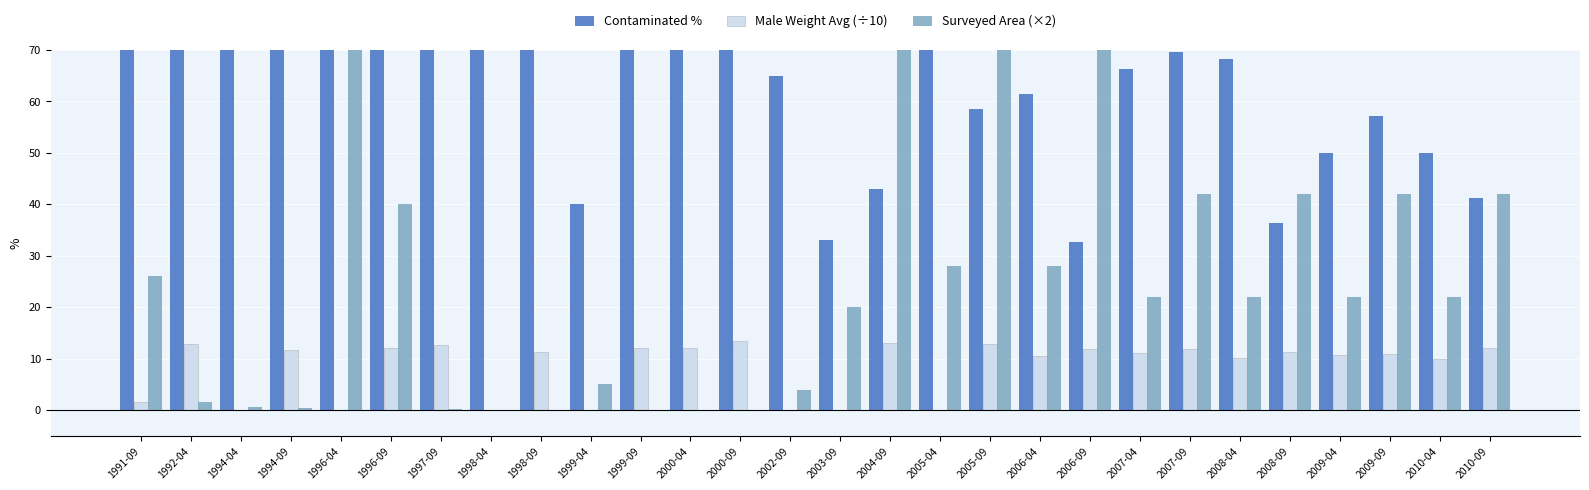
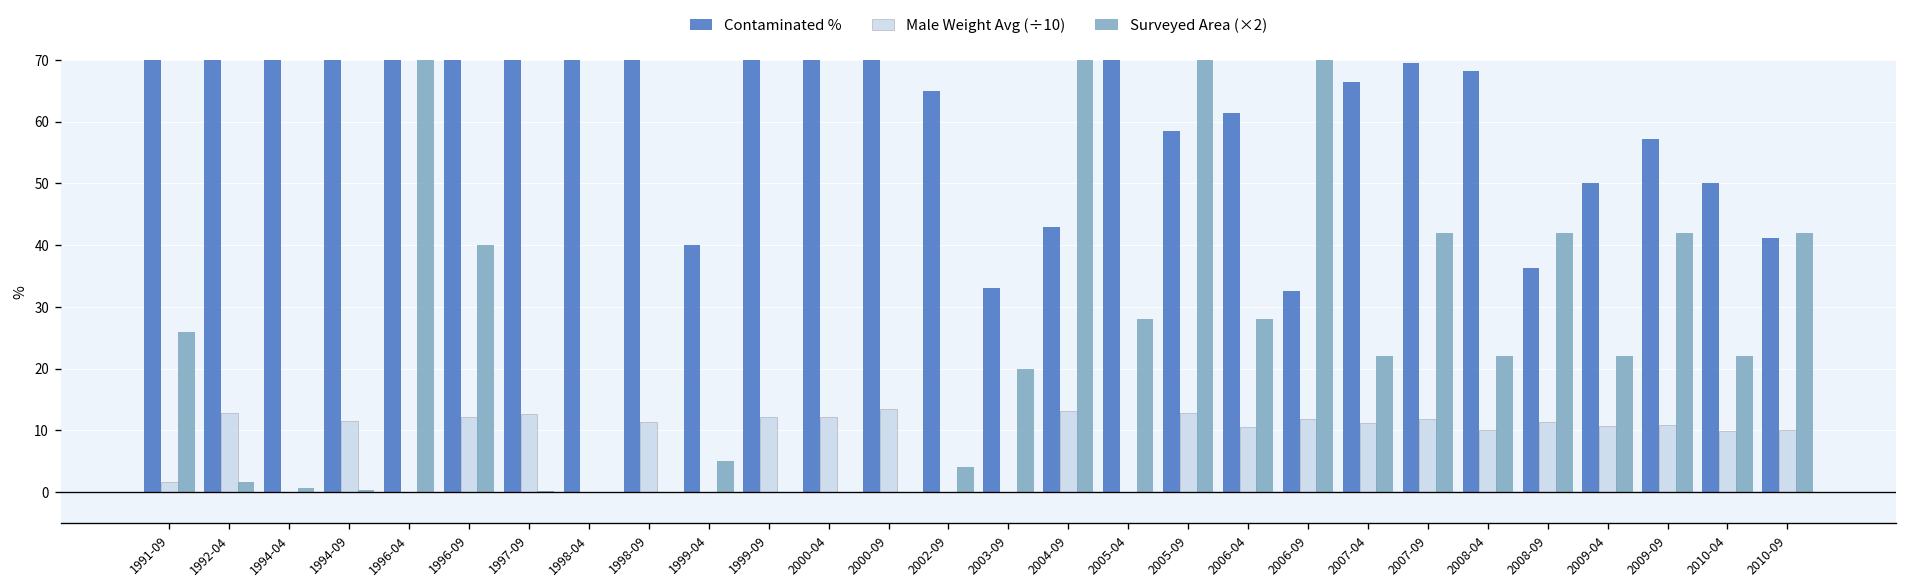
  {
    "Contaminated %": {
      "1999-04": 40,
      "2002-09": 65,
      "2003-09": 33,
      "2004-09": 43,
      "2005-09": 59,
      "2006-04": 61,
      "2006-09": 33,
      "2007-04": 66,
      "2007-09": 70,
      "2008-04": 68,
      "2008-09": 36,
      "2009-04": 50,
      "2009-09": 57,
      "2010-04": 50,
      "2010-09": 41
    },
    "Male Weight Avg (÷10)": {
      "1991-09": 2,
      "1992-04": 13,
      "1994-04": 0,
      "1994-09": 12,
      "1996-04": 0,
      "1996-09": 12,
      "1997-09": 13,
      "1998-04": 0,
      "1998-09": 11,
      "1999-04": 0,
      "1999-09": 12,
      "2000-04": 12,
      "2000-09": 13,
      "2002-09": 0,
      "2003-09": 0,
      "2004-09": 13,
      "2005-04": 0,
      "2005-09": 13,
      "2006-04": 11,
      "2006-09": 12,
      "2007-04": 11,
      "2007-09": 12,
      "2008-04": 10,
      "2008-09": 11,
      "2009-04": 11,
      "2009-09": 11,
      "2010-04": 10,
-     "2010-09": 12
+     "2010-09": 10
    },
    "Surveyed Area (×2)": {
      "1991-09": 26,
      "1992-04": 2,
      "1994-04": 1,
      "1996-04": 70,
      "1996-09": 40,
      "1999-04": 5,
      "2002-09": 4,
      "2003-09": 20,
      "2004-09": 70,
      "2005-04": 28,
      "2005-09": 70,
      "2006-04": 28,
      "2006-09": 70,
      "2007-04": 22,
      "2007-09": 42,
      "2008-04": 22,
      "2008-09": 42,
      "2009-04": 22,
      "2009-09": 42,
      "2010-04": 22,
      "2010-09": 42
    }
  }
